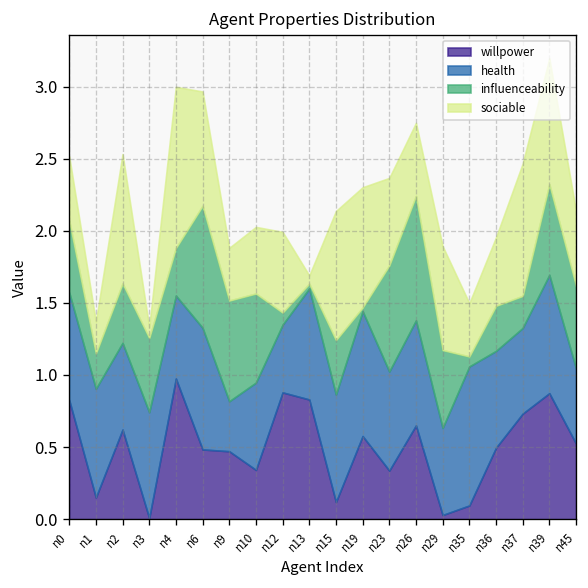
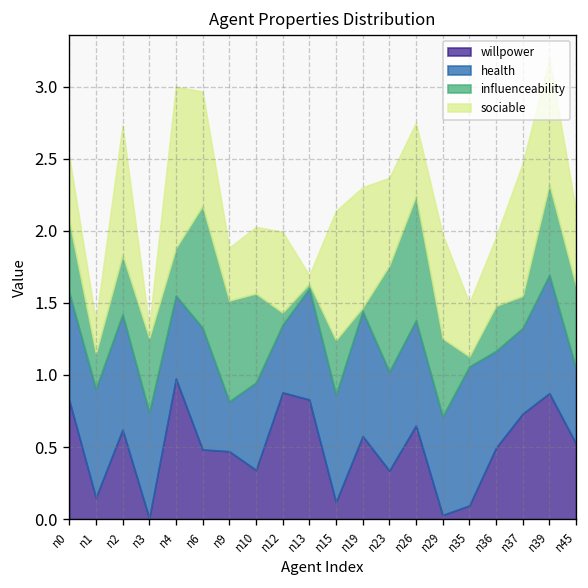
  {
    "willpower": {
      "n0": 0.83,
      "n1": 0.15,
      "n2": 0.62,
      "n4": 0.98,
      "n6": 0.48,
      "n9": 0.47,
      "n10": 0.34,
      "n12": 0.88,
      "n13": 0.83,
      "n15": 0.12,
      "n19": 0.58,
      "n23": 0.34,
      "n26": 0.65,
      "n29": 0.03,
      "n35": 0.09,
      "n36": 0.50,
      "n37": 0.73,
      "n39": 0.87,
      "n45": 0.52
    },
    "health": {
      "n0": 0.75,
      "n1": 0.75,
-     "n2": 0.60,
+     "n2": 0.80,
      "n3": 0.73,
      "n4": 0.58,
      "n6": 0.84,
      "n9": 0.35,
      "n10": 0.61,
      "n12": 0.47,
      "n13": 0.77,
      "n15": 0.75,
      "n19": 0.87,
      "n23": 0.69,
      "n26": 0.73,
-     "n29": 0.60,
+     "n29": 0.68,
      "n35": 0.96,
      "n36": 0.67,
      "n37": 0.59,
      "n39": 0.82,
      "n45": 0.52
    },
    "influenceability": {
      "n0": 0.50,
      "n1": 0.24,
      "n2": 0.41,
      "n3": 0.51,
      "n4": 0.33,
      "n6": 0.85,
      "n9": 0.70,
      "n10": 0.62,
      "n12": 0.08,
      "n13": 0.03,
      "n15": 0.38,
      "n19": 0.03,
      "n23": 0.74,
      "n26": 0.86,
      "n29": 0.54,
      "n35": 0.07,
      "n36": 0.31,
      "n37": 0.22,
      "n39": 0.63,
      "n45": 0.57
    },
    "sociable": {
      "n0": 0.45,
      "n1": 0.22,
      "n2": 0.90,
      "n3": 0.08,
      "n4": 1.12,
      "n6": 0.79,
      "n9": 0.37,
      "n10": 0.46,
      "n12": 0.56,
      "n13": 0.06,
      "n15": 0.90,
      "n19": 0.83,
      "n23": 0.61,
      "n26": 0.51,
      "n29": 0.72,
      "n35": 0.37,
      "n36": 0.47,
      "n37": 0.92,
      "n45": 0.52
    }
  }
